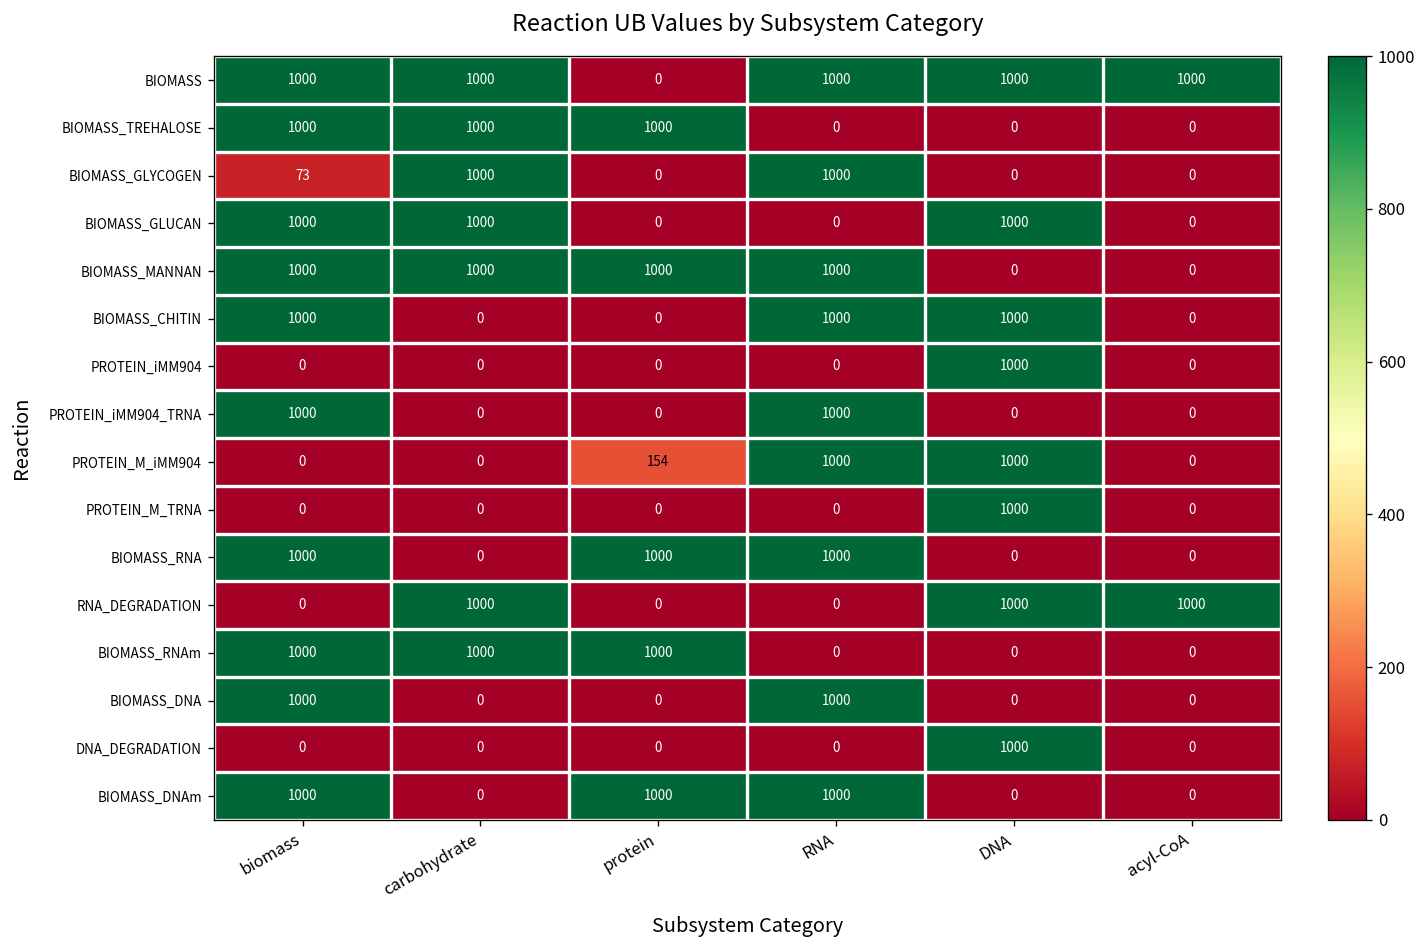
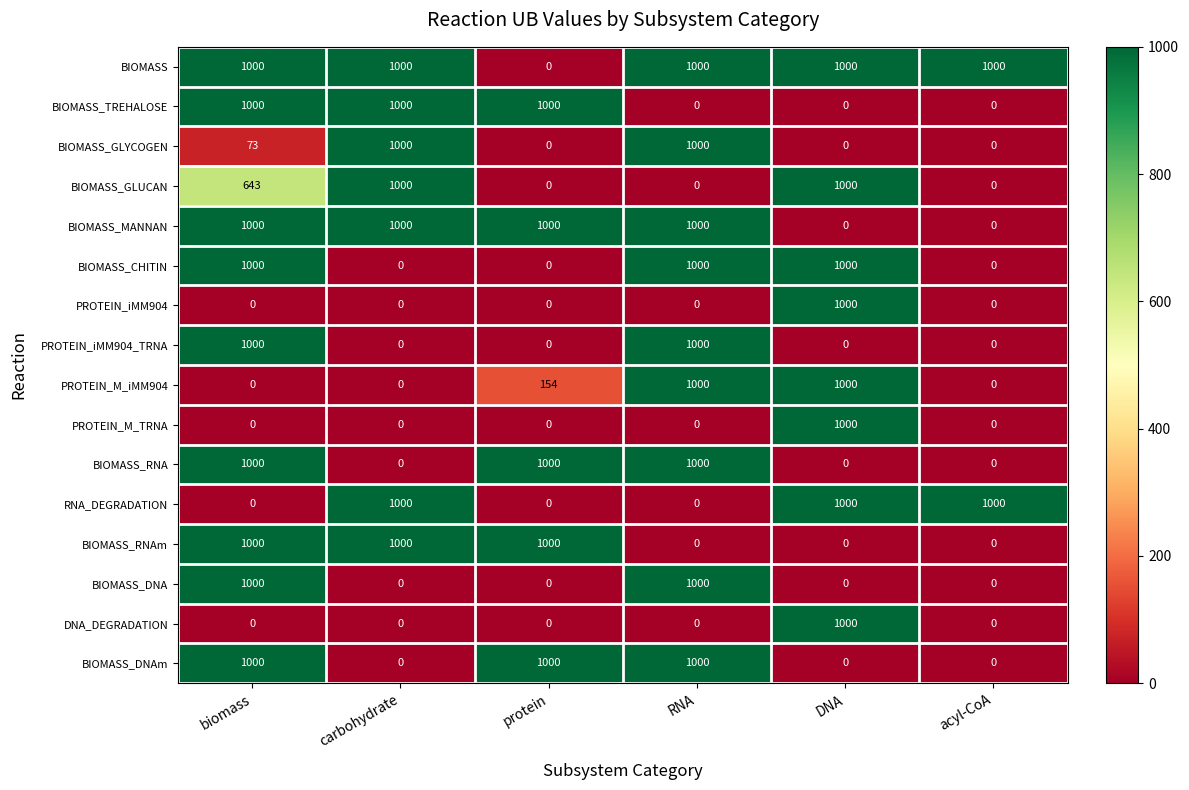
  {
    "BIOMASS": {
      "biomass": 1000,
      "carbohydrate": 1000,
      "protein": 0,
      "RNA": 1000,
      "DNA": 1000,
      "acyl-CoA": 1000
    },
    "BIOMASS_TREHALOSE": {
      "biomass": 1000,
      "carbohydrate": 1000,
      "protein": 1000,
      "RNA": 0,
      "DNA": 0,
      "acyl-CoA": 0
    },
    "BIOMASS_GLYCOGEN": {
      "biomass": 73,
      "carbohydrate": 1000,
      "protein": 0,
      "RNA": 1000,
      "DNA": 0,
      "acyl-CoA": 0
    },
    "BIOMASS_GLUCAN": {
-     "biomass": 1000,
+     "biomass": 643,
      "carbohydrate": 1000,
      "protein": 0,
      "RNA": 0,
      "DNA": 1000,
      "acyl-CoA": 0
    },
    "BIOMASS_MANNAN": {
      "biomass": 1000,
      "carbohydrate": 1000,
      "protein": 1000,
      "RNA": 1000,
      "DNA": 0,
      "acyl-CoA": 0
    },
    "BIOMASS_CHITIN": {
      "biomass": 1000,
      "carbohydrate": 0,
      "protein": 0,
      "RNA": 1000,
      "DNA": 1000,
      "acyl-CoA": 0
    },
    "PROTEIN_iMM904": {
      "biomass": 0,
      "carbohydrate": 0,
      "protein": 0,
      "RNA": 0,
      "DNA": 1000,
      "acyl-CoA": 0
    },
    "PROTEIN_iMM904_TRNA": {
      "biomass": 1000,
      "carbohydrate": 0,
      "protein": 0,
      "RNA": 1000,
      "DNA": 0,
      "acyl-CoA": 0
    },
    "PROTEIN_M_iMM904": {
      "biomass": 0,
      "carbohydrate": 0,
      "protein": 154,
      "RNA": 1000,
      "DNA": 1000,
      "acyl-CoA": 0
    },
    "PROTEIN_M_TRNA": {
      "biomass": 0,
      "carbohydrate": 0,
      "protein": 0,
      "RNA": 0,
      "DNA": 1000,
      "acyl-CoA": 0
    },
    "BIOMASS_RNA": {
      "biomass": 1000,
      "carbohydrate": 0,
      "protein": 1000,
      "RNA": 1000,
      "DNA": 0,
      "acyl-CoA": 0
    },
    "RNA_DEGRADATION": {
      "biomass": 0,
      "carbohydrate": 1000,
      "protein": 0,
      "RNA": 0,
      "DNA": 1000,
      "acyl-CoA": 1000
    },
    "BIOMASS_RNAm": {
      "biomass": 1000,
      "carbohydrate": 1000,
      "protein": 1000,
      "RNA": 0,
      "DNA": 0,
      "acyl-CoA": 0
    },
    "BIOMASS_DNA": {
      "biomass": 1000,
      "carbohydrate": 0,
      "protein": 0,
      "RNA": 1000,
      "DNA": 0,
      "acyl-CoA": 0
    },
    "DNA_DEGRADATION": {
      "biomass": 0,
      "carbohydrate": 0,
      "protein": 0,
      "RNA": 0,
      "DNA": 1000,
      "acyl-CoA": 0
    },
    "BIOMASS_DNAm": {
      "biomass": 1000,
      "carbohydrate": 0,
      "protein": 1000,
      "RNA": 1000,
      "DNA": 0,
      "acyl-CoA": 0
    }
  }
